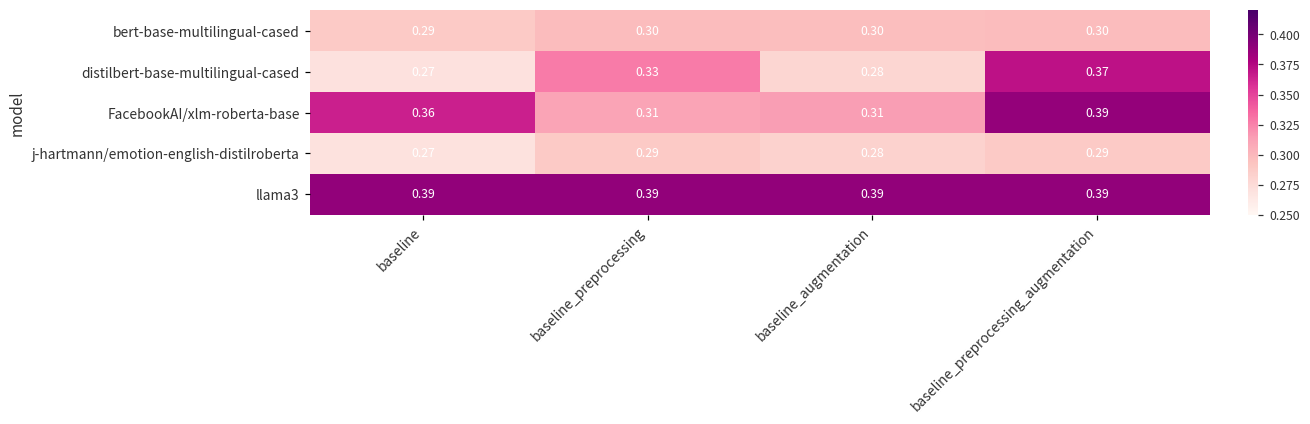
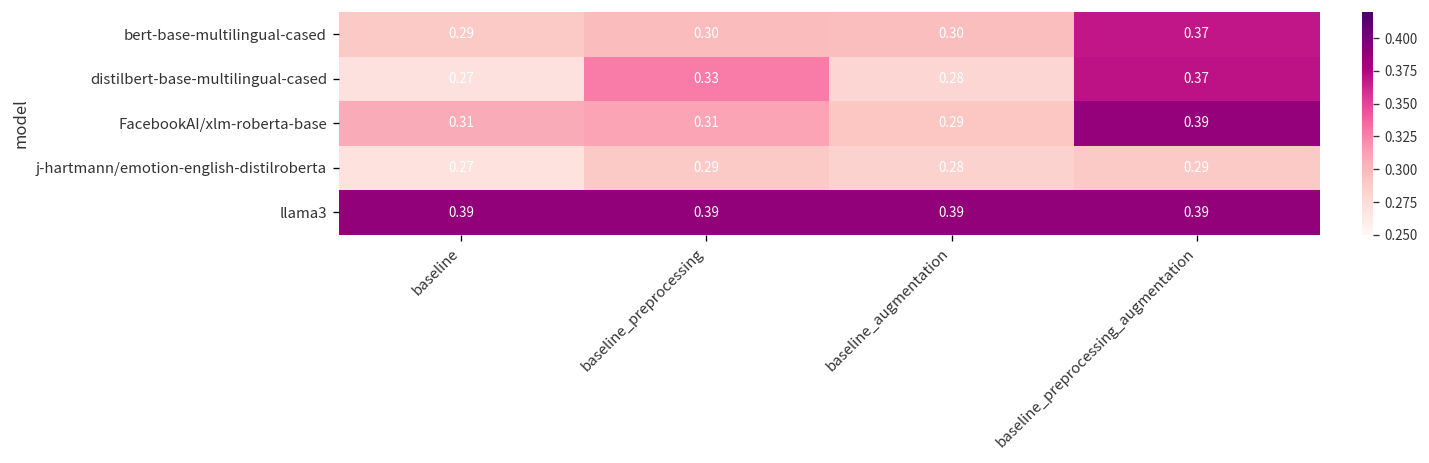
  {
    "bert-base-multilingual-cased": {
      "baseline": 0.29,
      "baseline_preprocessing": 0.30,
      "baseline_augmentation": 0.30,
-     "baseline_preprocessing_augmentation": 0.30
+     "baseline_preprocessing_augmentation": 0.37
    },
    "distilbert-base-multilingual-cased": {
      "baseline_preprocessing": 0.33,
      "baseline_preprocessing_augmentation": 0.37
    },
    "FacebookAI/xlm-roberta-base": {
-     "baseline": 0.36,
+     "baseline": 0.31,
      "baseline_preprocessing": 0.31,
-     "baseline_augmentation": 0.31,
+     "baseline_augmentation": 0.29,
      "baseline_preprocessing_augmentation": 0.39
    },
    "j-hartmann/emotion-english-distilroberta": {
      "baseline_preprocessing": 0.29,
      "baseline_augmentation": 0.28,
      "baseline_preprocessing_augmentation": 0.29
    },
    "llama3": {
      "baseline": 0.39,
      "baseline_preprocessing": 0.39,
      "baseline_augmentation": 0.39,
      "baseline_preprocessing_augmentation": 0.39
    }
  }
